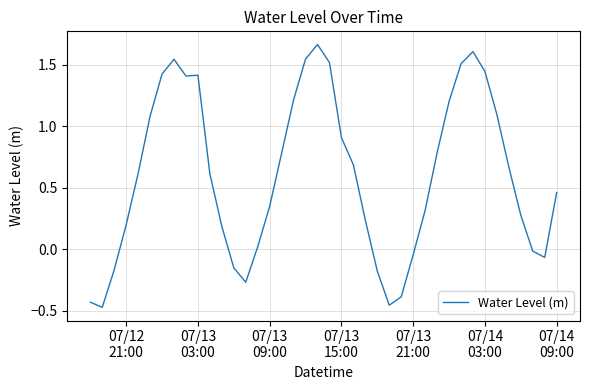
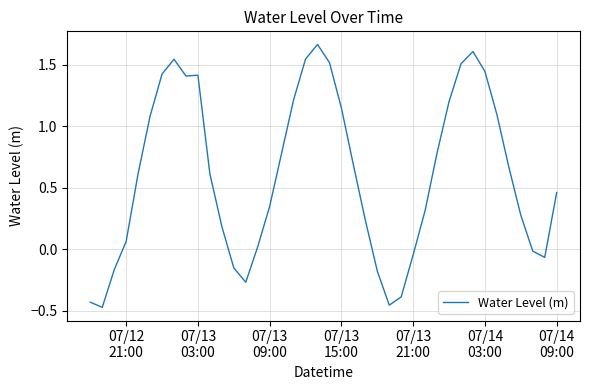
  {
-   "07/12 21:00": 0.20,
+   "07/12 21:00": 0.07,
    "07/13 03:00": 1.42,
    "07/13 09:00": 0.35,
-   "07/13 15:00": 0.91,
+   "07/13 15:00": 1.15,
    "07/13 21:00": -0.04,
    "07/14 03:00": 1.45,
    "07/14 09:00": 0.46
  }
